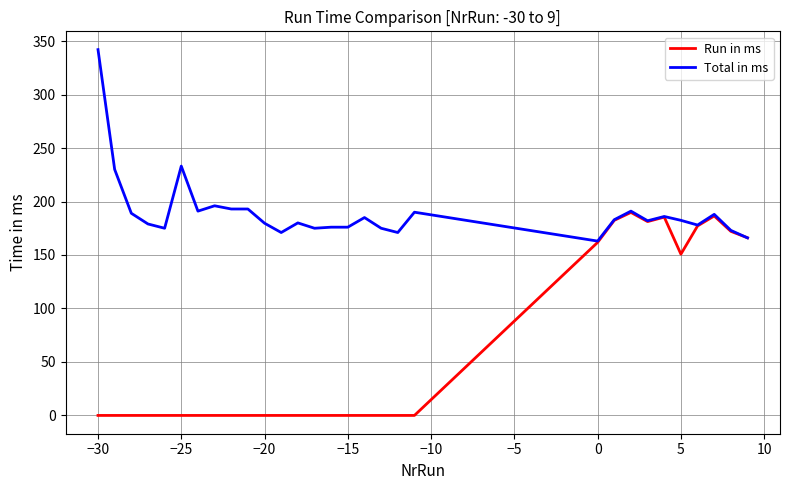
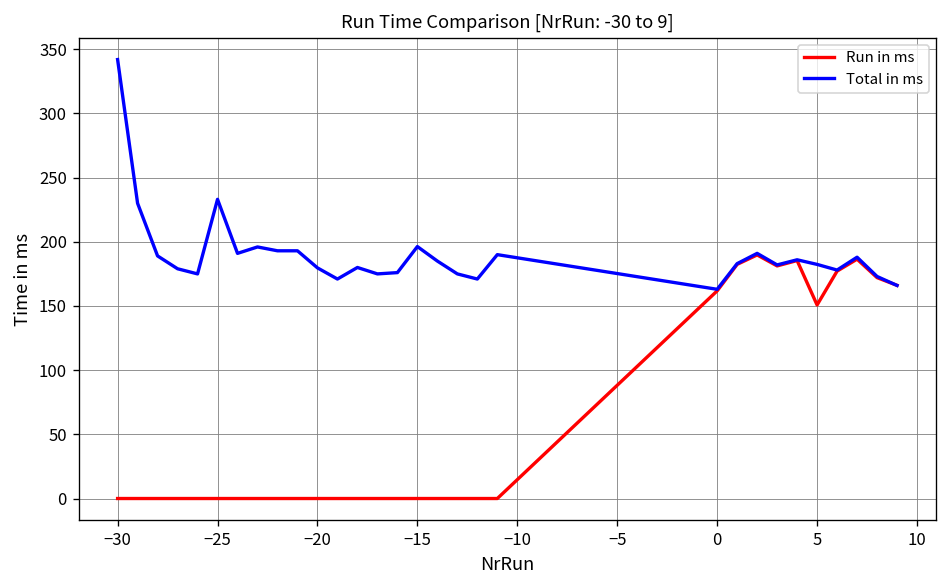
  {
    "Run in ms": {
      "−30": 0,
      "−25": 0,
      "−20": 0,
      "−15": 0,
      "5": 151
    },
    "Total in ms": {
      "−30": 342,
      "−25": 233,
      "−20": 180,
-     "−15": 176,
+     "−15": 196,
      "5": 182
    }
  }
